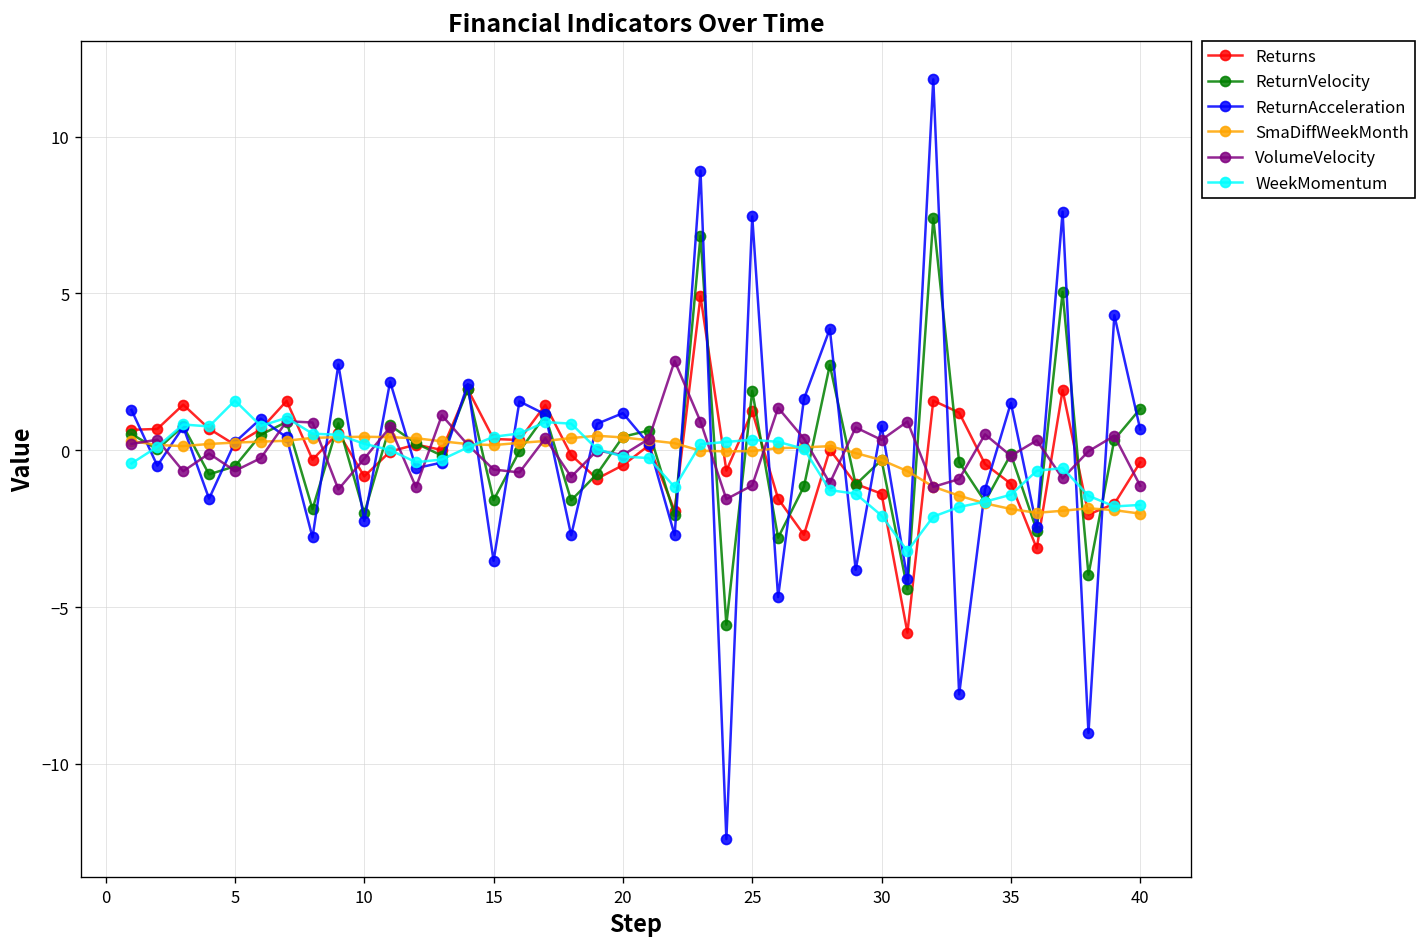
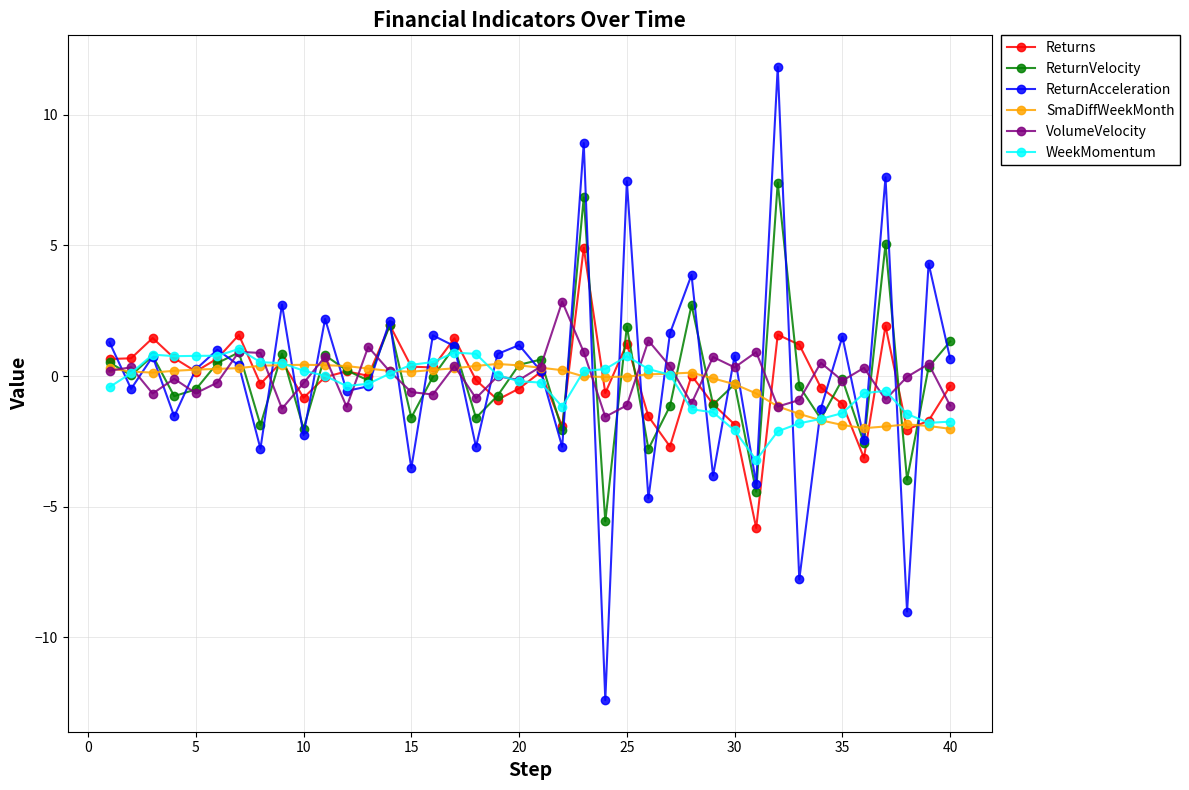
  {
    "Returns": {
      "10": -0.8,
      "20": -0.5,
      "25": 1.2,
-     "30": -1.4,
+     "30": -1.9,
      "35": -1.1,
      "40": -0.4
    },
    "ReturnVelocity": {
      "5": -0.5,
      "10": -2.0,
      "15": -1.6,
      "25": 1.9,
      "40": 1.3
    },
    "ReturnAcceleration": {
      "10": -2.3,
      "15": -3.5,
      "20": 1.2,
      "25": 7.5,
      "30": 0.8,
      "35": 1.5,
      "40": 0.7
    },
    "SmaDiffWeekMonth": {
      "10": 0.4,
      "15": 0.2,
      "25": 0.0,
      "35": -1.9,
      "40": -2.0
    },
    "VolumeVelocity": {
      "5": -0.7,
      "10": -0.3,
      "15": -0.6,
      "25": -1.1,
      "30": 0.3,
      "40": -1.1
    },
    "WeekMomentum": {
-     "5": 1.6,
+     "5": 0.8,
      "10": 0.2,
-     "25": 0.3,
+     "25": 0.8,
      "30": -2.1,
      "35": -1.4,
      "40": -1.7
    }
  }
